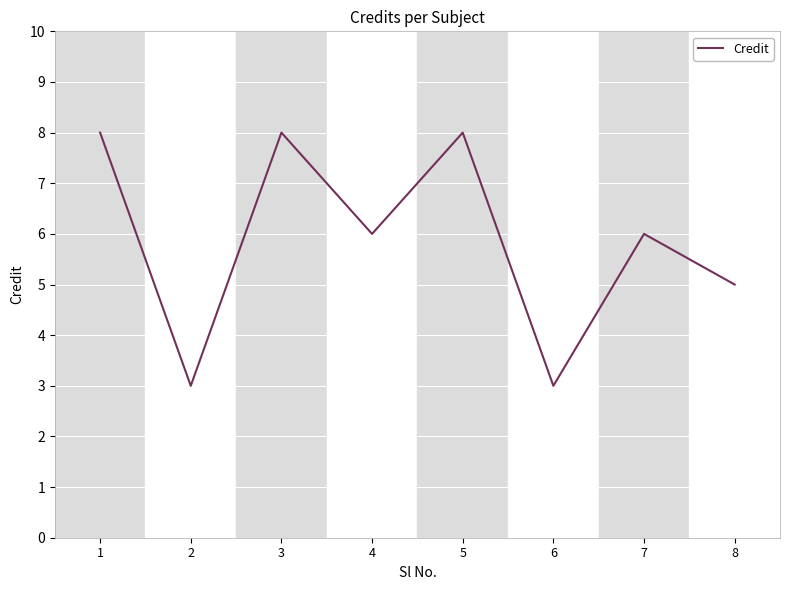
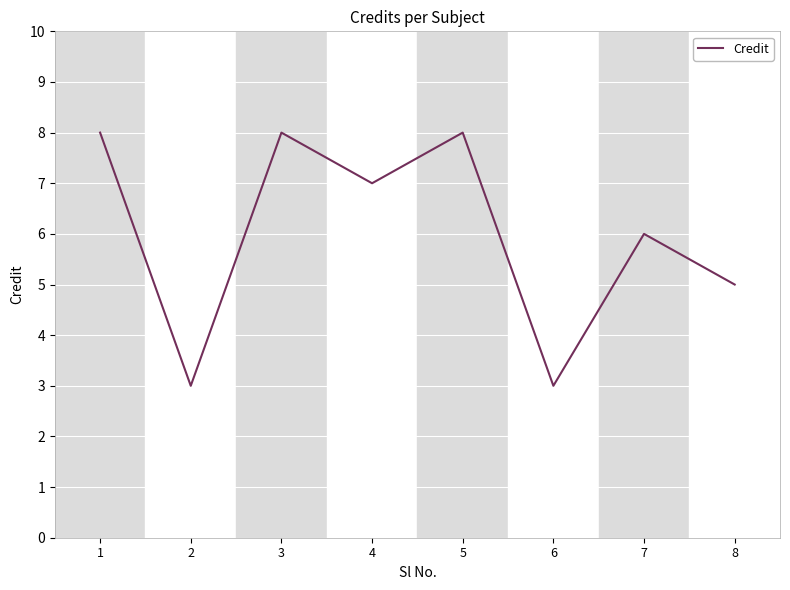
  {
    "1": 8,
    "2": 3,
    "3": 8,
-   "4": 6,
+   "4": 7,
    "5": 8,
    "6": 3,
    "7": 6,
    "8": 5
  }
